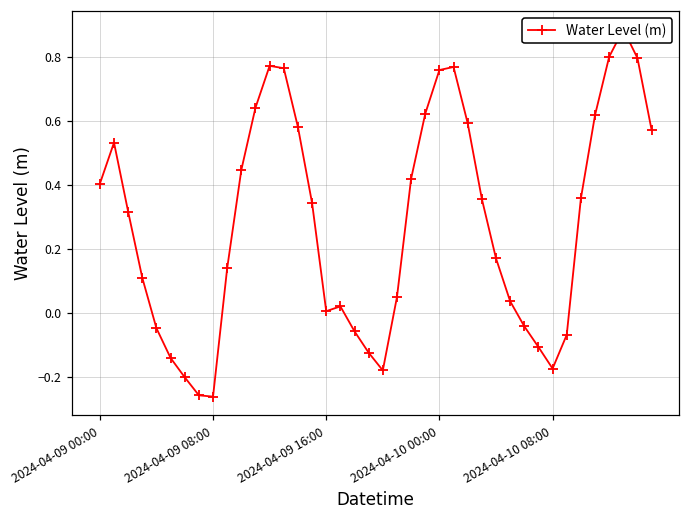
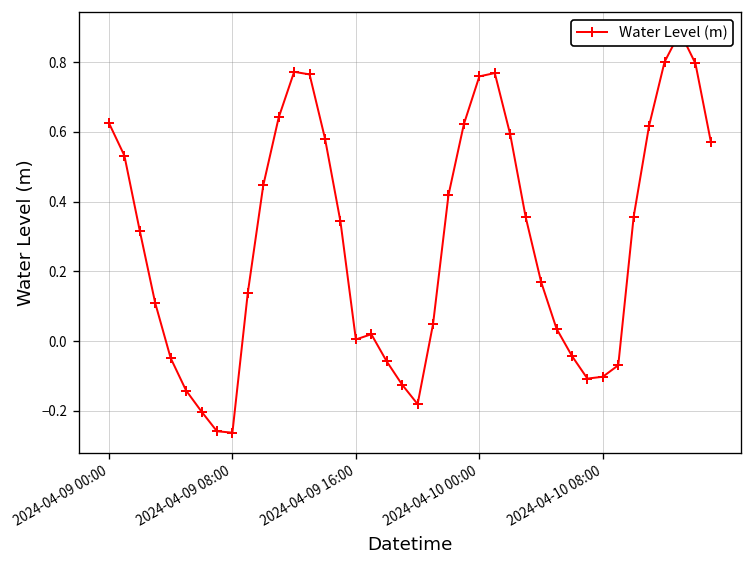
  {
-   "2024-04-09 00:00": 0.40,
+   "2024-04-09 00:00": 0.63,
    "2024-04-09 08:00": -0.26,
    "2024-04-09 16:00": 0.00,
    "2024-04-10 00:00": 0.76,
-   "2024-04-10 08:00": -0.17
+   "2024-04-10 08:00": -0.10
  }
